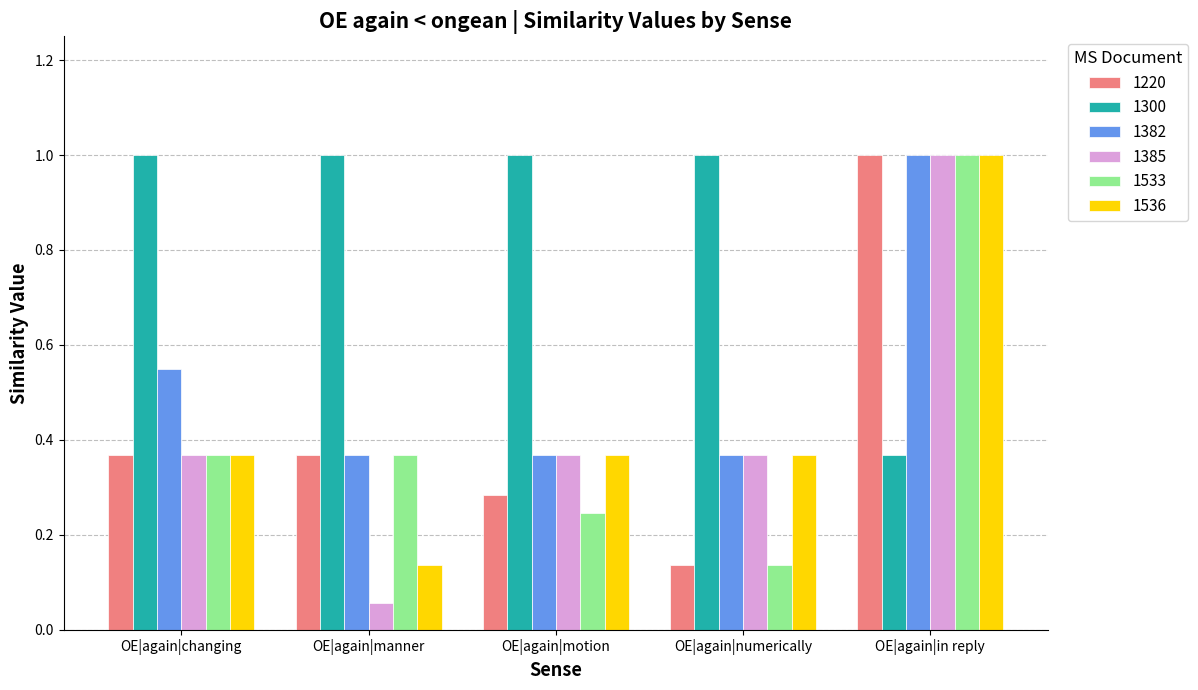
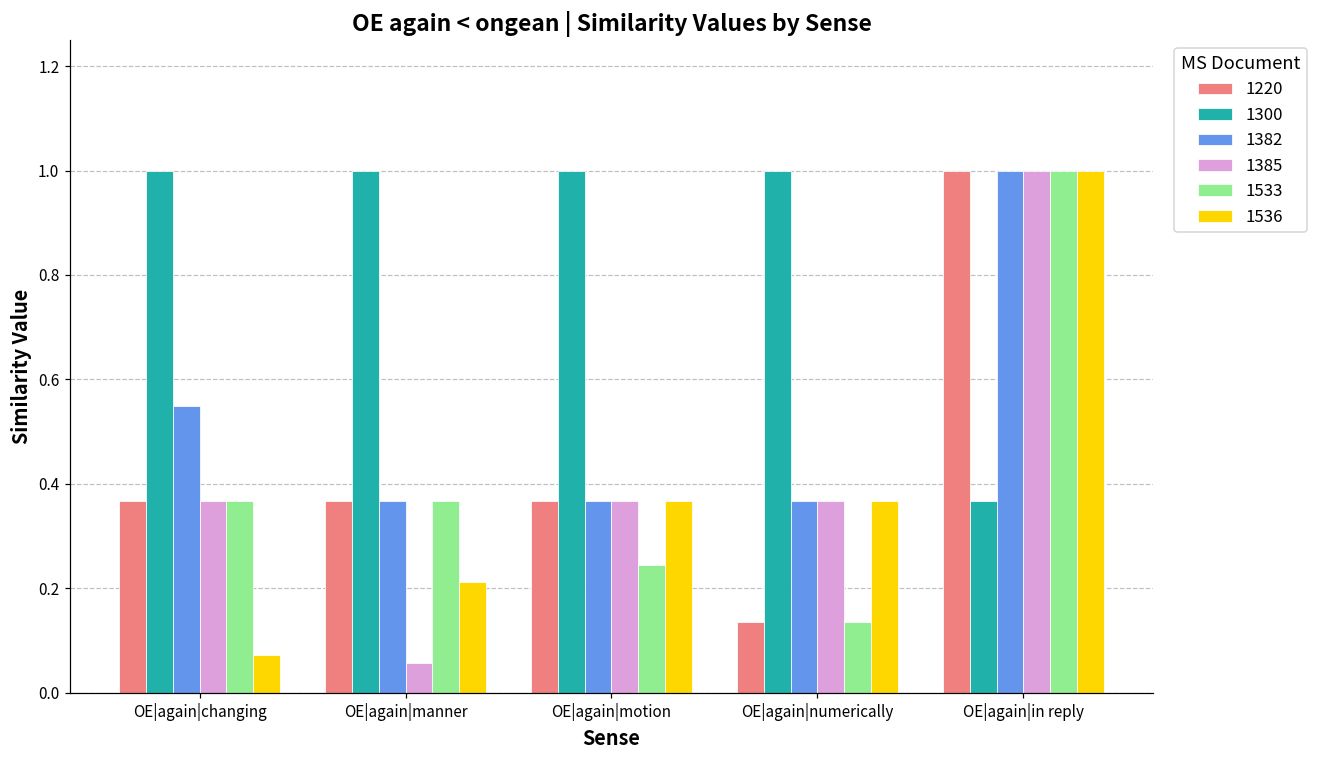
  {
    "1220": {
      "OE|again|changing": 0.37,
      "OE|again|manner": 0.37,
-     "OE|again|motion": 0.28,
+     "OE|again|motion": 0.37,
      "OE|again|numerically": 0.14,
      "OE|again|in reply": 1.00
    },
    "1300": {
      "OE|again|changing": 1.00,
      "OE|again|manner": 1.00,
      "OE|again|motion": 1.00,
      "OE|again|numerically": 1.00,
      "OE|again|in reply": 0.37
    },
    "1382": {
      "OE|again|changing": 0.55,
      "OE|again|manner": 0.37,
      "OE|again|motion": 0.37,
      "OE|again|numerically": 0.37,
      "OE|again|in reply": 1.00
    },
    "1385": {
      "OE|again|changing": 0.37,
      "OE|again|manner": 0.06,
      "OE|again|motion": 0.37,
      "OE|again|numerically": 0.37,
      "OE|again|in reply": 1.00
    },
    "1533": {
      "OE|again|changing": 0.37,
      "OE|again|manner": 0.37,
      "OE|again|motion": 0.25,
      "OE|again|numerically": 0.14,
      "OE|again|in reply": 1.00
    },
    "1536": {
-     "OE|again|changing": 0.37,
-     "OE|again|manner": 0.14,
+     "OE|again|changing": 0.07,
+     "OE|again|manner": 0.21,
      "OE|again|motion": 0.37,
      "OE|again|numerically": 0.37,
      "OE|again|in reply": 1.00
    }
  }
